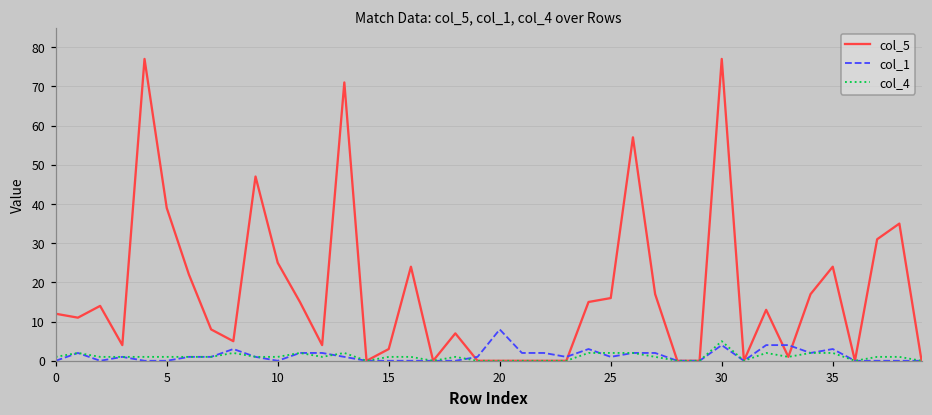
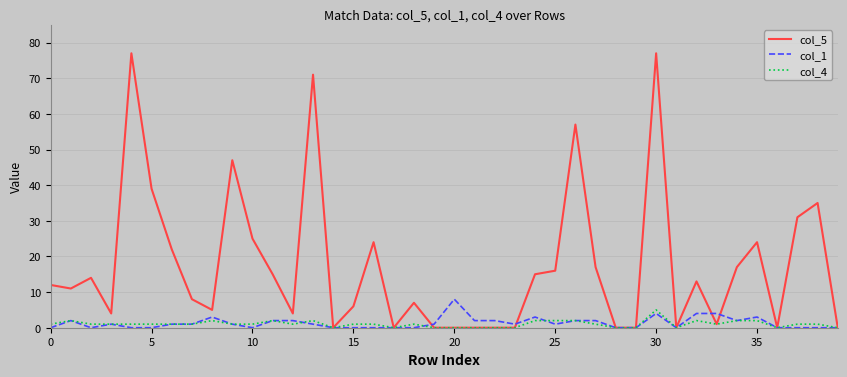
  {
    "col_5": {
      "0": 12,
      "5": 39,
      "10": 25,
-     "15": 3,
+     "15": 6,
      "25": 16,
      "30": 77,
      "35": 24
    },
    "col_1": {
      "0": 0,
      "5": 0,
      "10": 0,
      "15": 0,
      "20": 8,
      "25": 1,
      "30": 4,
      "35": 3
    },
    "col_4": {
      "0": 1,
      "5": 1,
      "10": 1,
      "15": 1,
      "25": 2,
      "30": 5,
      "35": 2
    }
  }
